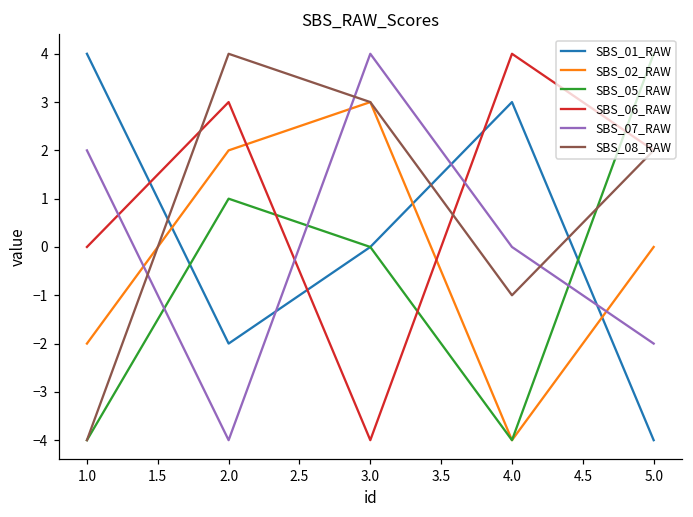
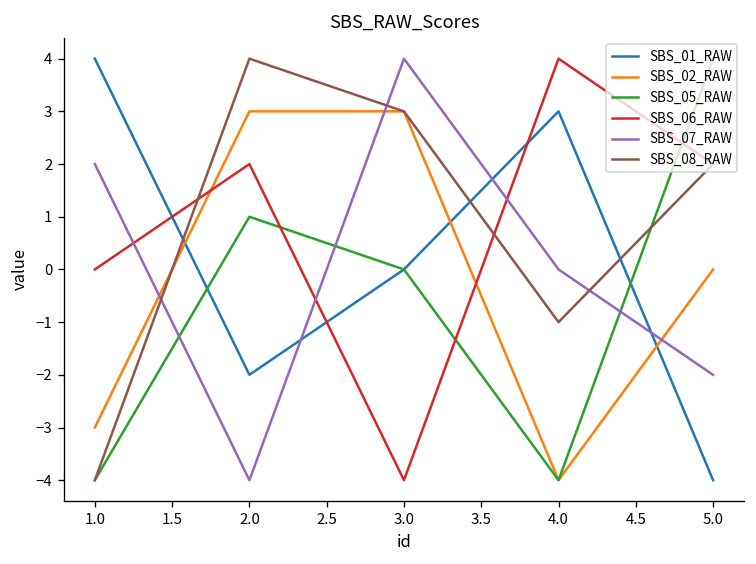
  {
    "SBS_01_RAW": {
      "1.0": 4,
      "2.0": -2,
      "4.0": 3,
      "5.0": -4
    },
    "SBS_02_RAW": {
-     "1.0": -2,
-     "2.0": 2,
+     "1.0": -3,
+     "2.0": 3,
      "5.0": 0
    },
    "SBS_05_RAW": {
      "2.0": 1
    },
    "SBS_06_RAW": {
      "1.0": 0,
-     "2.0": 3,
+     "2.0": 2,
      "3.0": -4,
      "4.0": 4
    },
    "SBS_07_RAW": {
      "1.0": 2,
      "2.0": -4,
      "3.0": 4,
      "4.0": 0,
      "5.0": -2
    },
    "SBS_08_RAW": {
      "2.0": 4,
      "4.0": -1
    }
  }
